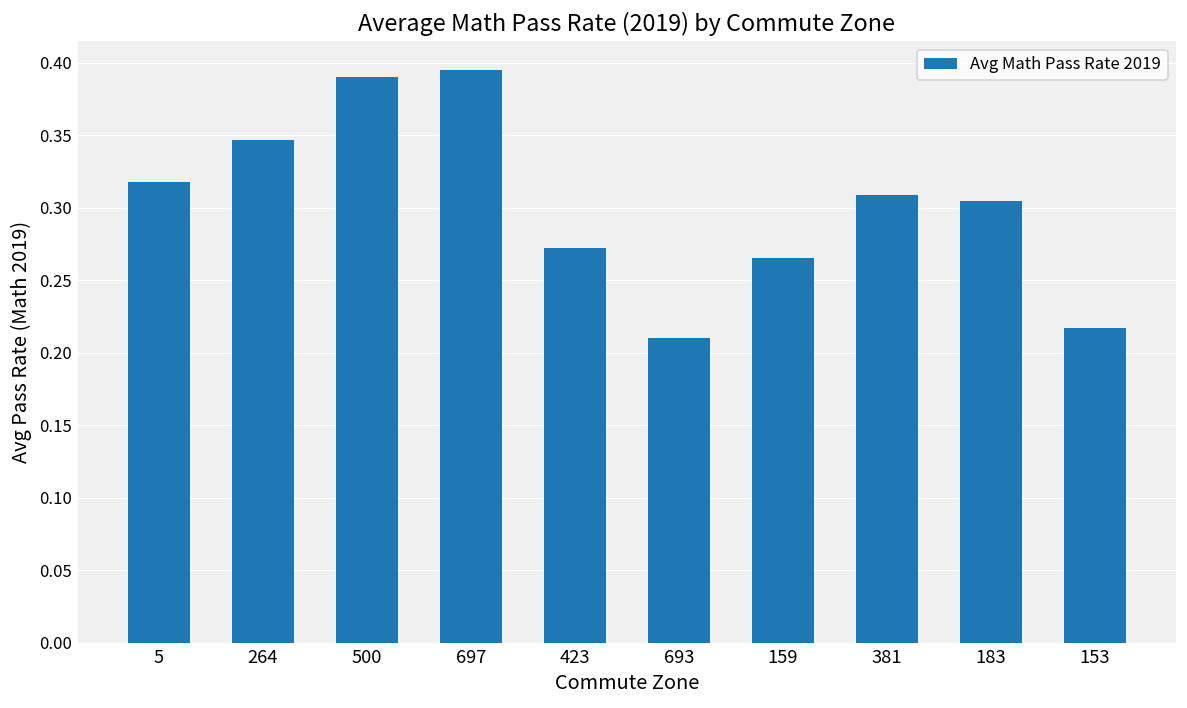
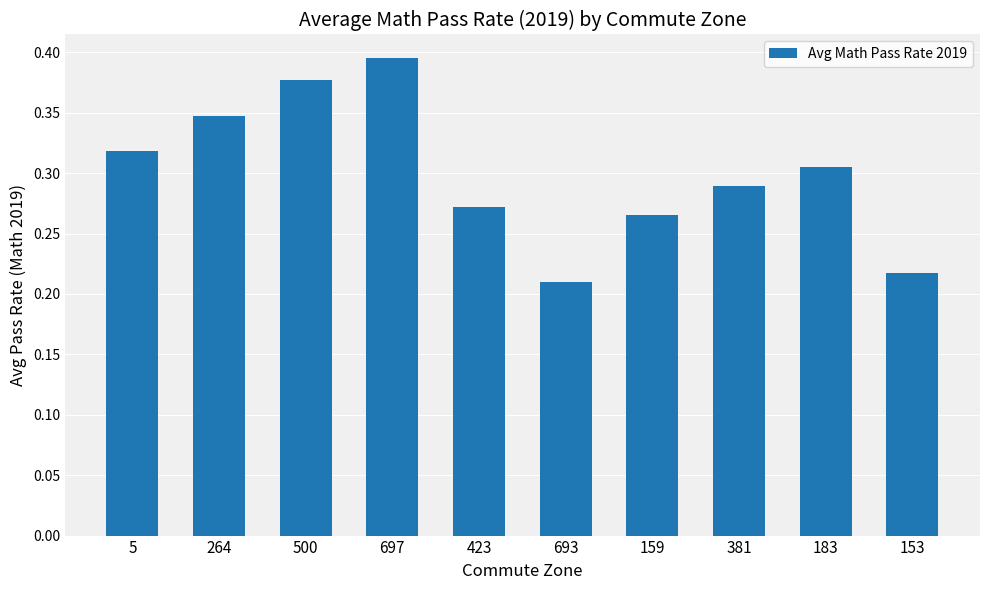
  {
    "5": 0.318,
    "264": 0.347,
-   "500": 0.390,
+   "500": 0.377,
    "697": 0.395,
    "423": 0.272,
    "693": 0.210,
    "159": 0.265,
-   "381": 0.309,
+   "381": 0.289,
    "183": 0.305,
    "153": 0.217
  }
